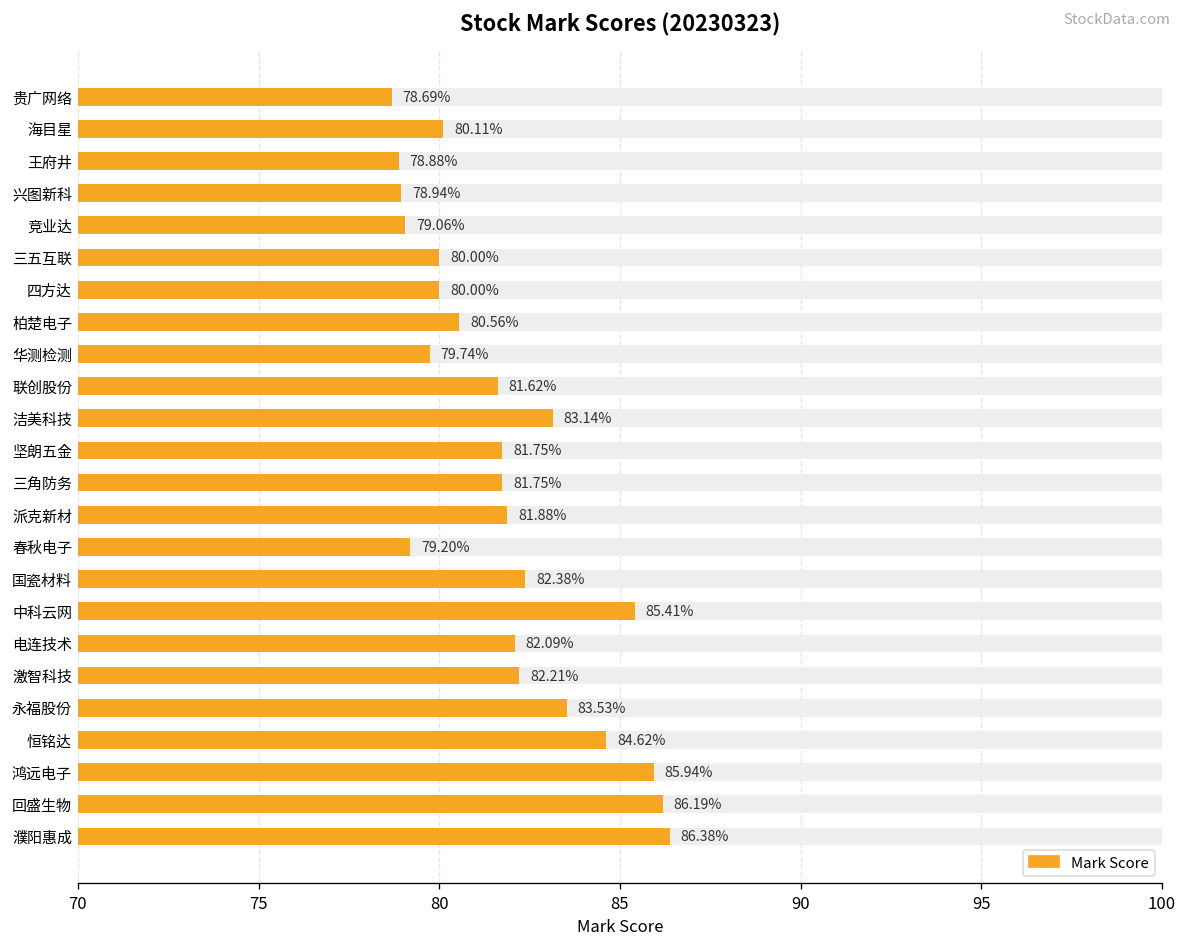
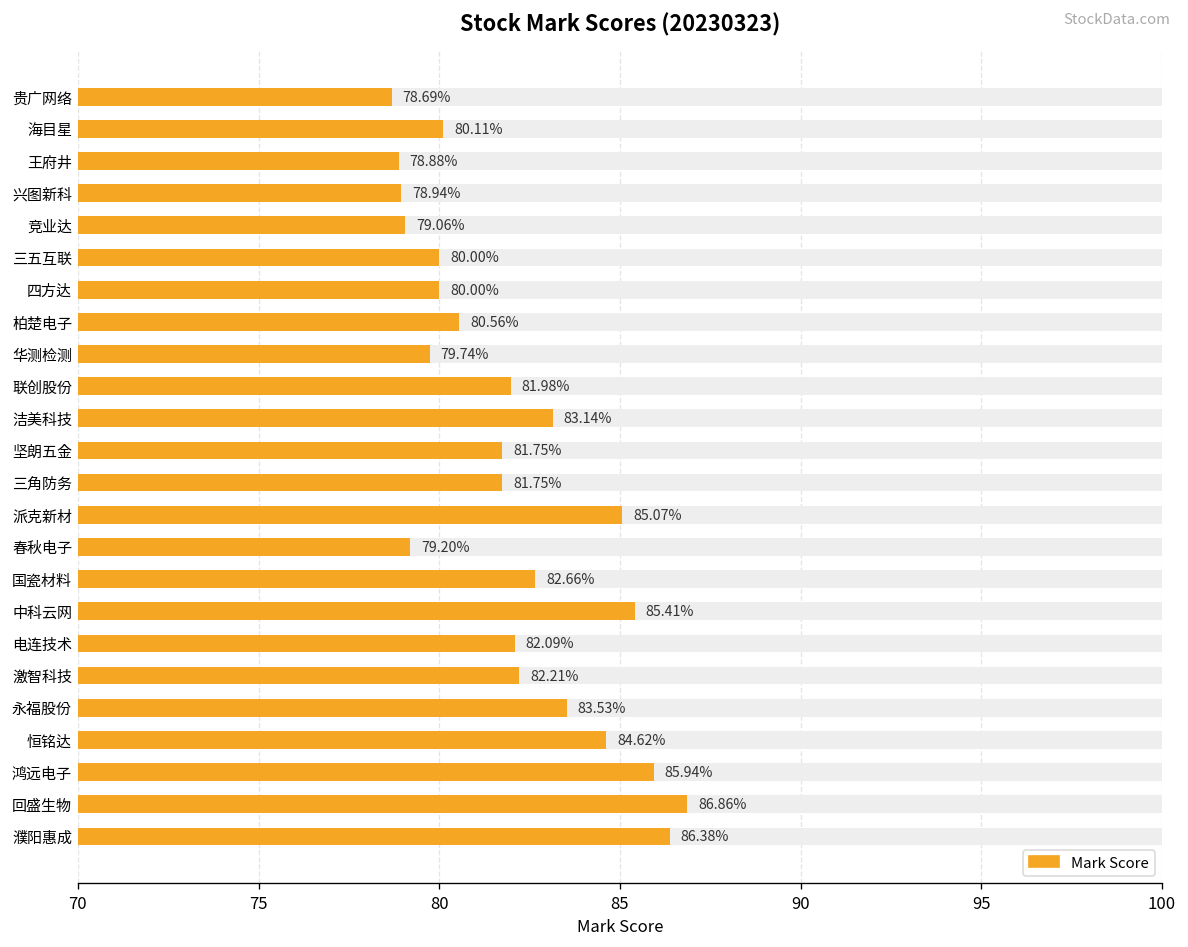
  {
    "Mark Score": {
-     "联创股份": "81.62%",
-     "派克新材": "81.88%",
-     "国瓷材料": "82.38%",
-     "回盛生物": "86.19%"
+     "联创股份": "81.98%",
+     "派克新材": "85.07%",
+     "国瓷材料": "82.66%",
+     "回盛生物": "86.86%"
    }
  }
